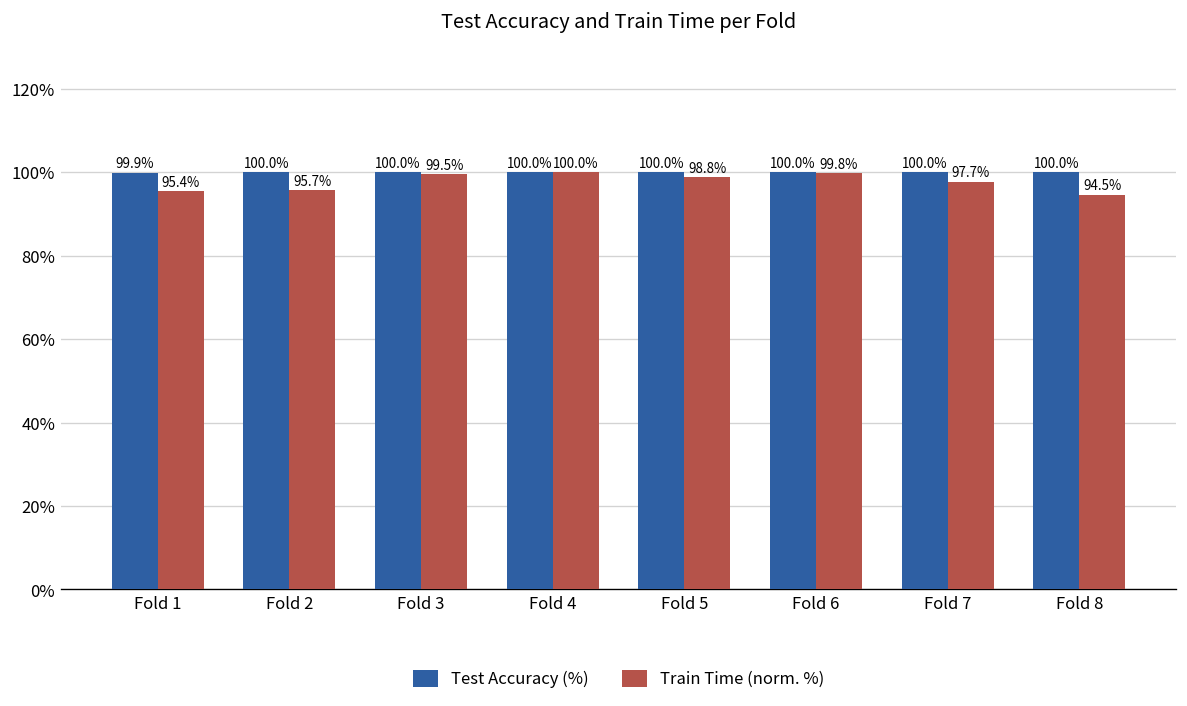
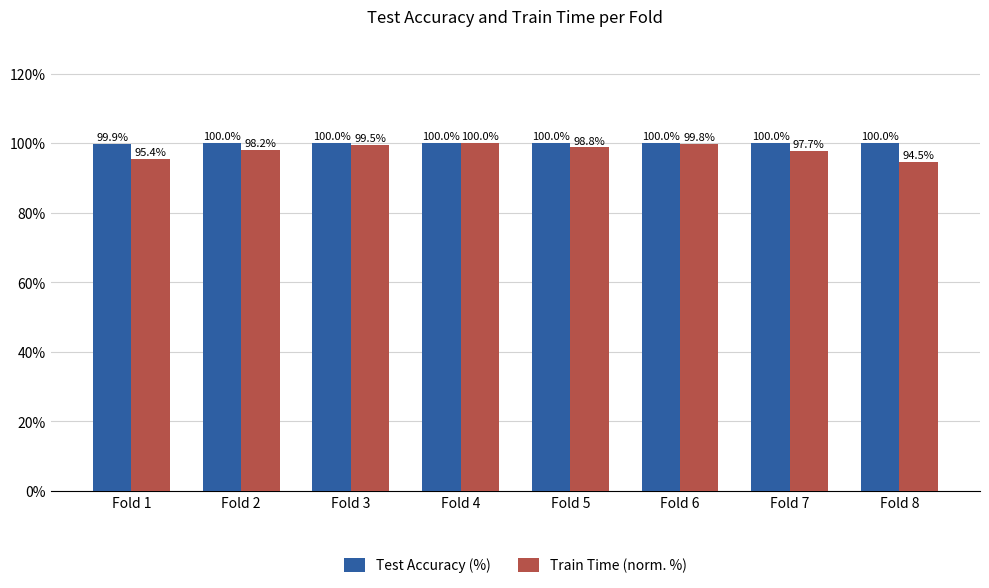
  {
    "Test Accuracy (%)": {
      "Fold 1": "99.9%",
      "Fold 2": "100.0%",
      "Fold 3": "100.0%",
      "Fold 4": "100.0%",
      "Fold 5": "100.0%",
      "Fold 6": "100.0%",
      "Fold 7": "100.0%",
      "Fold 8": "100.0%"
    },
    "Train Time (norm. %)": {
      "Fold 1": "95.4%",
-     "Fold 2": "95.7%",
+     "Fold 2": "98.2%",
      "Fold 3": "99.5%",
      "Fold 4": "100.0%",
      "Fold 5": "98.8%",
      "Fold 6": "99.8%",
      "Fold 7": "97.7%",
      "Fold 8": "94.5%"
    }
  }
